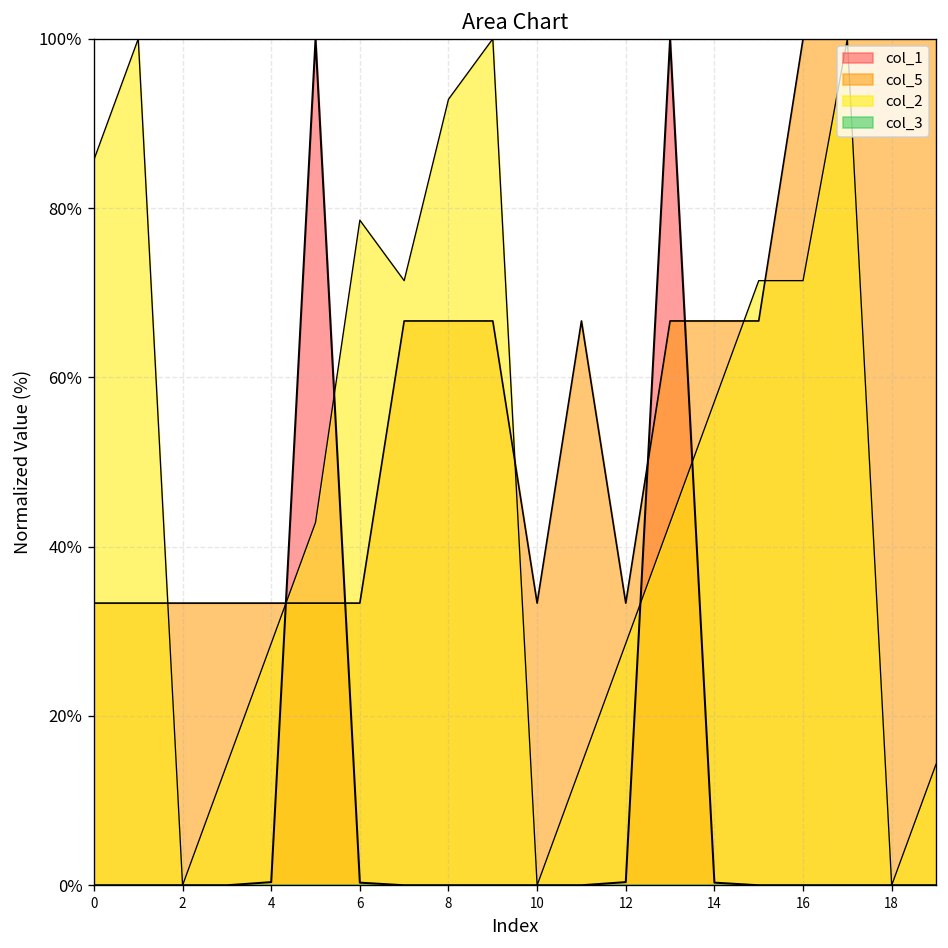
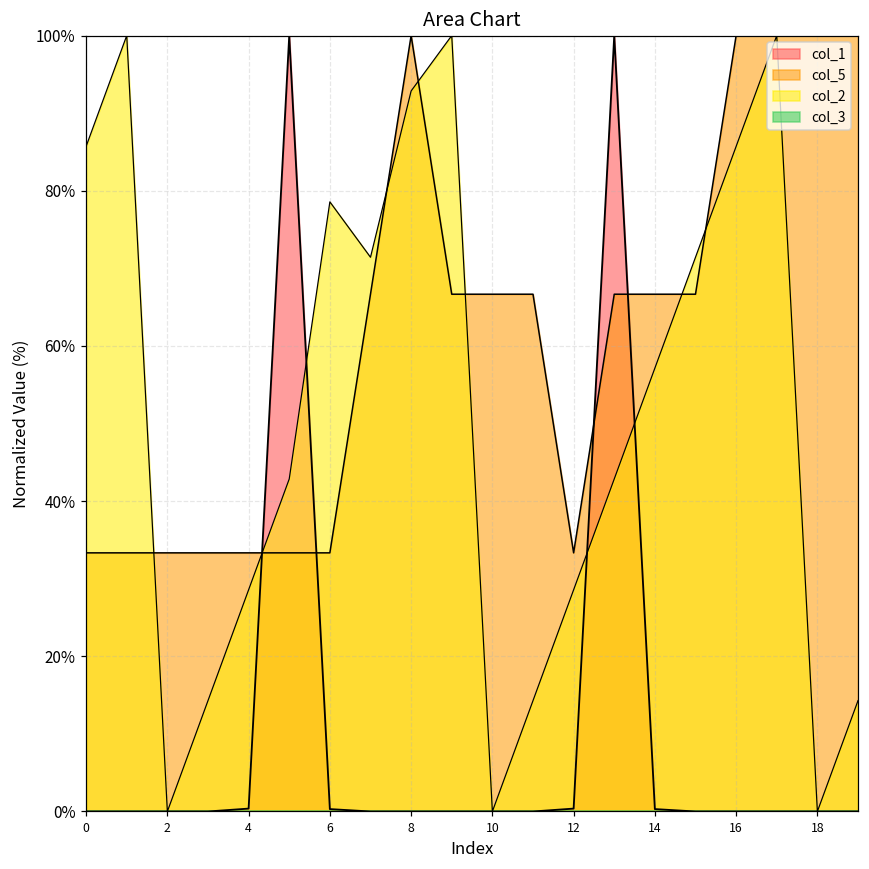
  {
    "col_1": {
      "4": "0%",
      "12": "0%"
    },
    "col_5": {
      "0": "33%",
      "2": "33%",
      "4": "33%",
      "6": "33%",
-     "8": "67%",
-     "10": "33%",
+     "8": "100%",
+     "10": "67%",
      "12": "33%",
      "14": "67%",
      "16": "100%",
      "18": "100%"
    },
    "col_2": {
      "0": "86%",
      "4": "29%",
      "6": "79%",
      "8": "93%",
      "12": "29%",
      "14": "57%",
-     "16": "71%"
+     "16": "86%"
    },
    "col_3": {
      "4": "0%",
      "12": "0%"
    }
  }
